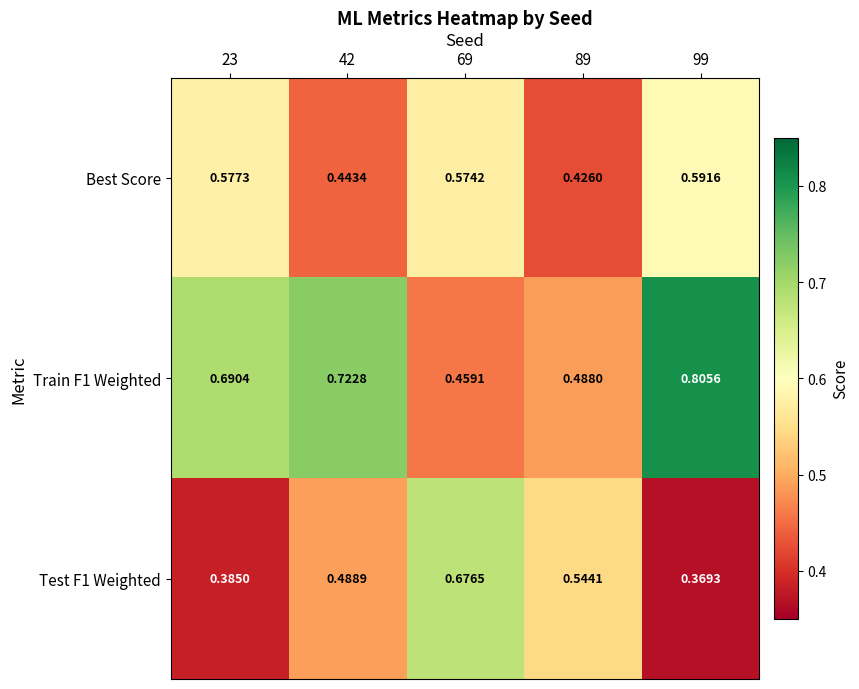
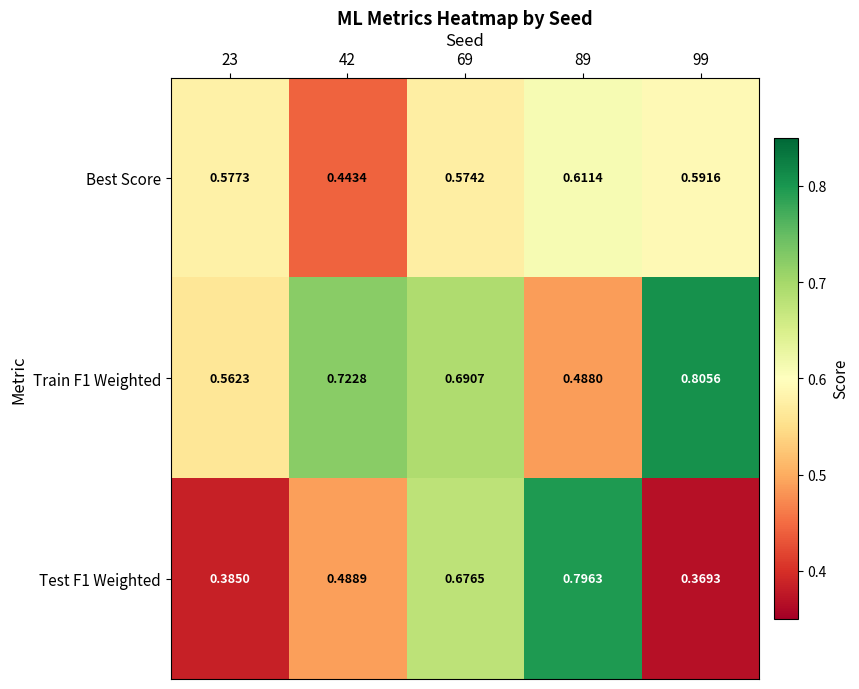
  {
    "Best Score": {
      "23": 0.5773,
      "42": 0.4434,
      "69": 0.5742,
-     "89": 0.4260,
+     "89": 0.6114,
      "99": 0.5916
    },
    "Train F1 Weighted": {
-     "23": 0.6904,
+     "23": 0.5623,
      "42": 0.7228,
-     "69": 0.4591,
+     "69": 0.6907,
      "89": 0.4880,
      "99": 0.8056
    },
    "Test F1 Weighted": {
      "23": 0.3850,
      "42": 0.4889,
      "69": 0.6765,
-     "89": 0.5441,
+     "89": 0.7963,
      "99": 0.3693
    }
  }
